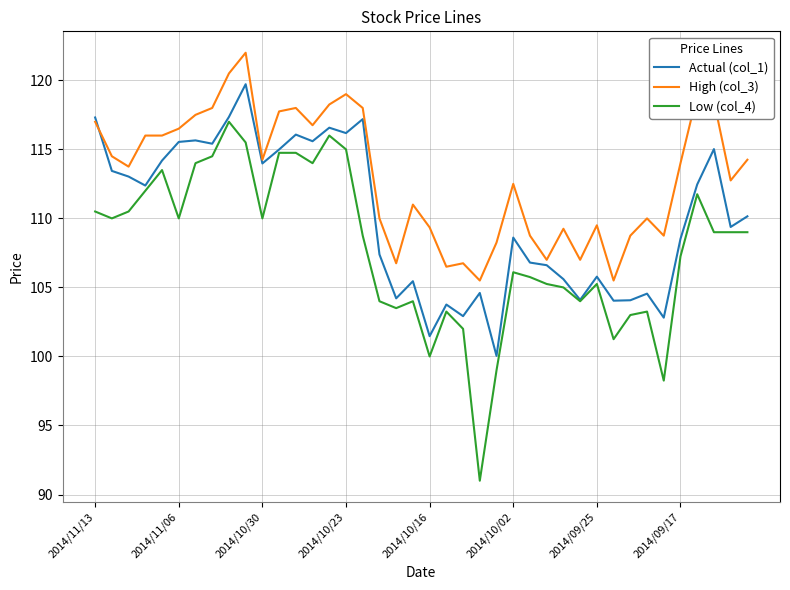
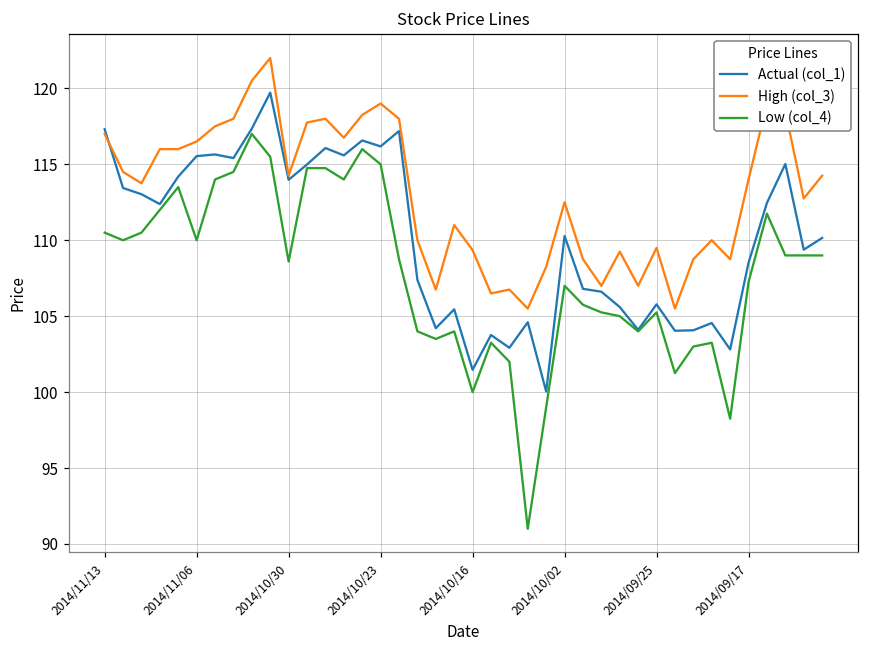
  {
    "Actual (col_1)": {
      "2014/11/13": 117.3,
      "2014/11/06": 115.5,
      "2014/10/30": 114.0,
      "2014/10/23": 116.2,
      "2014/10/16": 101.5,
-     "2014/10/02": 108.6,
+     "2014/10/02": 110.3,
      "2014/09/25": 105.8,
      "2014/09/17": 108.5
    },
    "High (col_3)": {
      "2014/11/13": 117.0,
      "2014/11/06": 116.5,
      "2014/10/30": 114.3,
      "2014/10/23": 119.0,
      "2014/10/16": 109.4,
      "2014/10/02": 112.5,
      "2014/09/25": 109.5,
      "2014/09/17": 114.0
    },
    "Low (col_4)": {
      "2014/11/13": 110.5,
      "2014/11/06": 110.0,
-     "2014/10/30": 110.0,
+     "2014/10/30": 108.6,
      "2014/10/23": 115.0,
      "2014/10/16": 100.0,
-     "2014/10/02": 106.1,
+     "2014/10/02": 107.0,
      "2014/09/25": 105.3,
      "2014/09/17": 107.3
    }
  }
